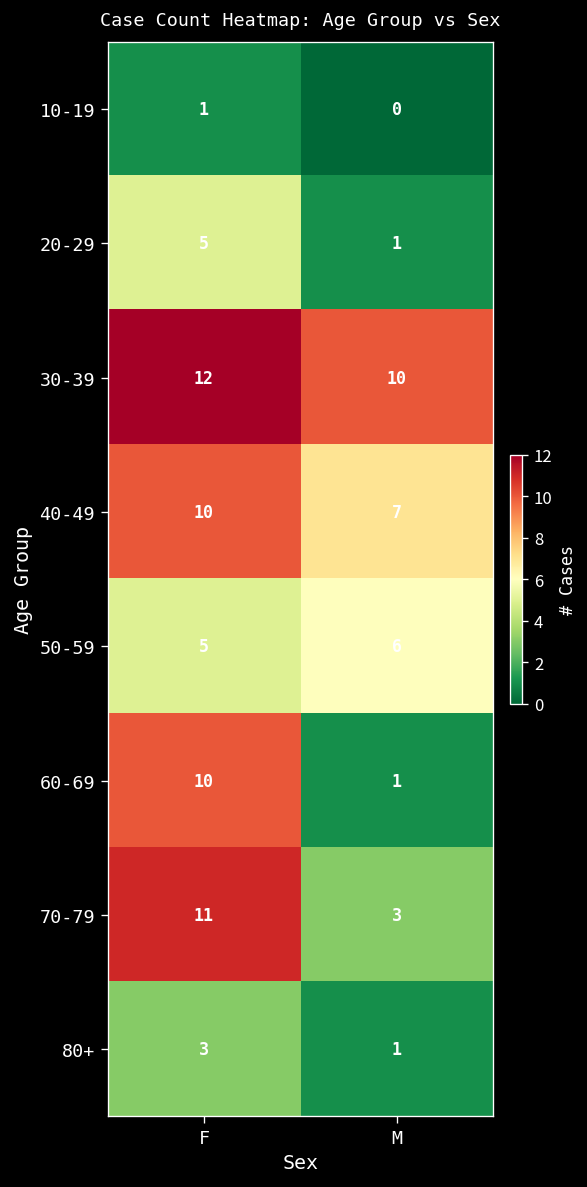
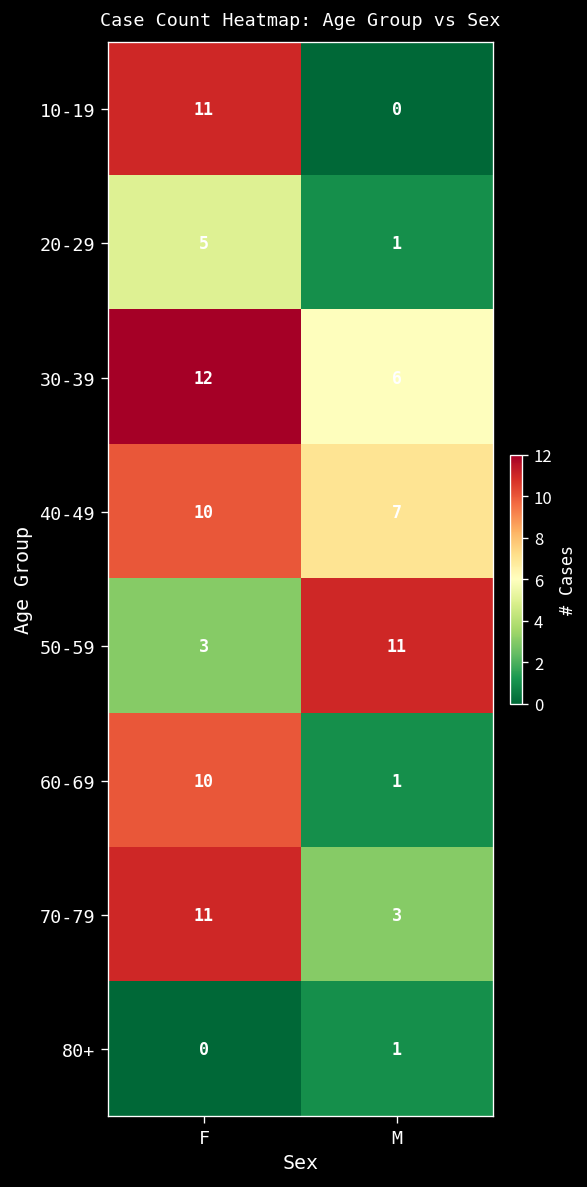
  {
    "10-19": {
-     "F": 1,
+     "F": 11,
      "M": 0
    },
    "20-29": {
      "F": 5,
      "M": 1
    },
    "30-39": {
      "F": 12,
-     "M": 10
+     "M": 6
    },
    "40-49": {
      "F": 10,
      "M": 7
    },
    "50-59": {
-     "F": 5,
-     "M": 6
+     "F": 3,
+     "M": 11
    },
    "60-69": {
      "F": 10,
      "M": 1
    },
    "70-79": {
      "F": 11,
      "M": 3
    },
    "80+": {
-     "F": 3,
+     "F": 0,
      "M": 1
    }
  }
